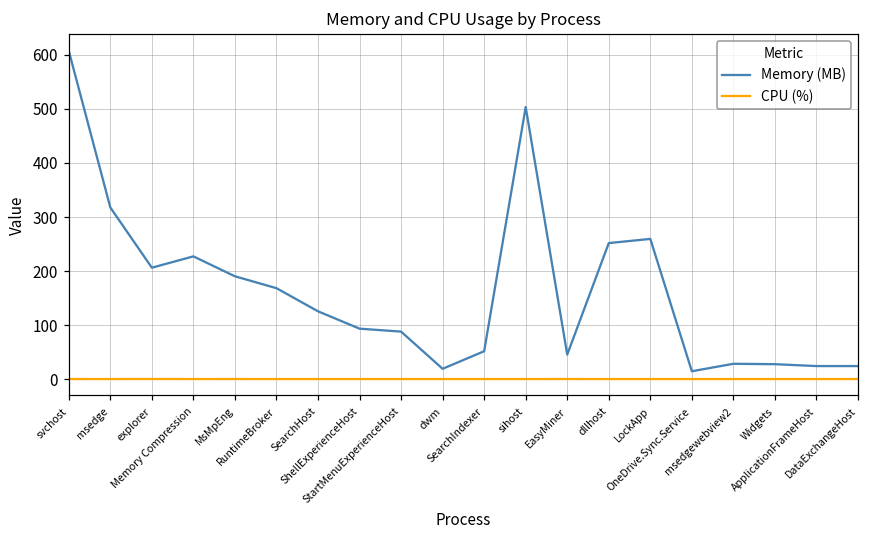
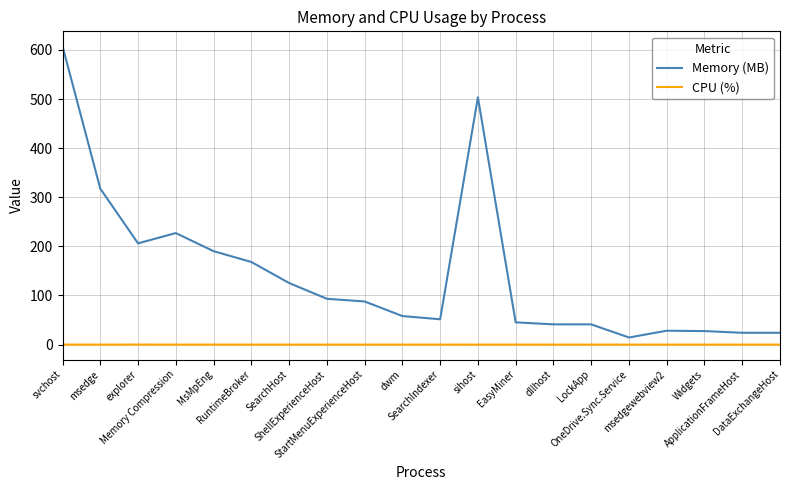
  {
    "Memory (MB)": {
      "svchost": 610,
      "msedge": 320,
      "explorer": 210,
      "Memory Compression": 230,
      "MsMpEng": 190,
      "RuntimeBroker": 170,
      "SearchHost": 130,
      "ShellExperienceHost": 90,
      "StartMenuExperienceHost": 90,
-     "dwm": 20,
+     "dwm": 60,
      "SearchIndexer": 50,
      "sihost": 500,
      "EasyMiner": 50,
-     "dllhost": 250,
-     "LockApp": 260,
+     "dllhost": 40,
+     "LockApp": 40,
      "OneDrive.Sync.Service": 10,
      "msedgewebview2": 30,
      "Widgets": 30,
      "ApplicationFrameHost": 20,
      "DataExchangeHost": 20
    },
    "CPU (%)": {
      "svchost": 0,
      "msedge": 0,
      "explorer": 0,
      "Memory Compression": 0,
      "MsMpEng": 0,
      "RuntimeBroker": 0,
      "SearchHost": 0,
      "ShellExperienceHost": 0,
      "StartMenuExperienceHost": 0,
      "dwm": 0,
      "SearchIndexer": 0,
      "sihost": 0,
      "EasyMiner": 0,
      "dllhost": 0,
      "LockApp": 0,
      "OneDrive.Sync.Service": 0,
      "msedgewebview2": 0,
      "Widgets": 0,
      "ApplicationFrameHost": 0,
      "DataExchangeHost": 0
    }
  }
